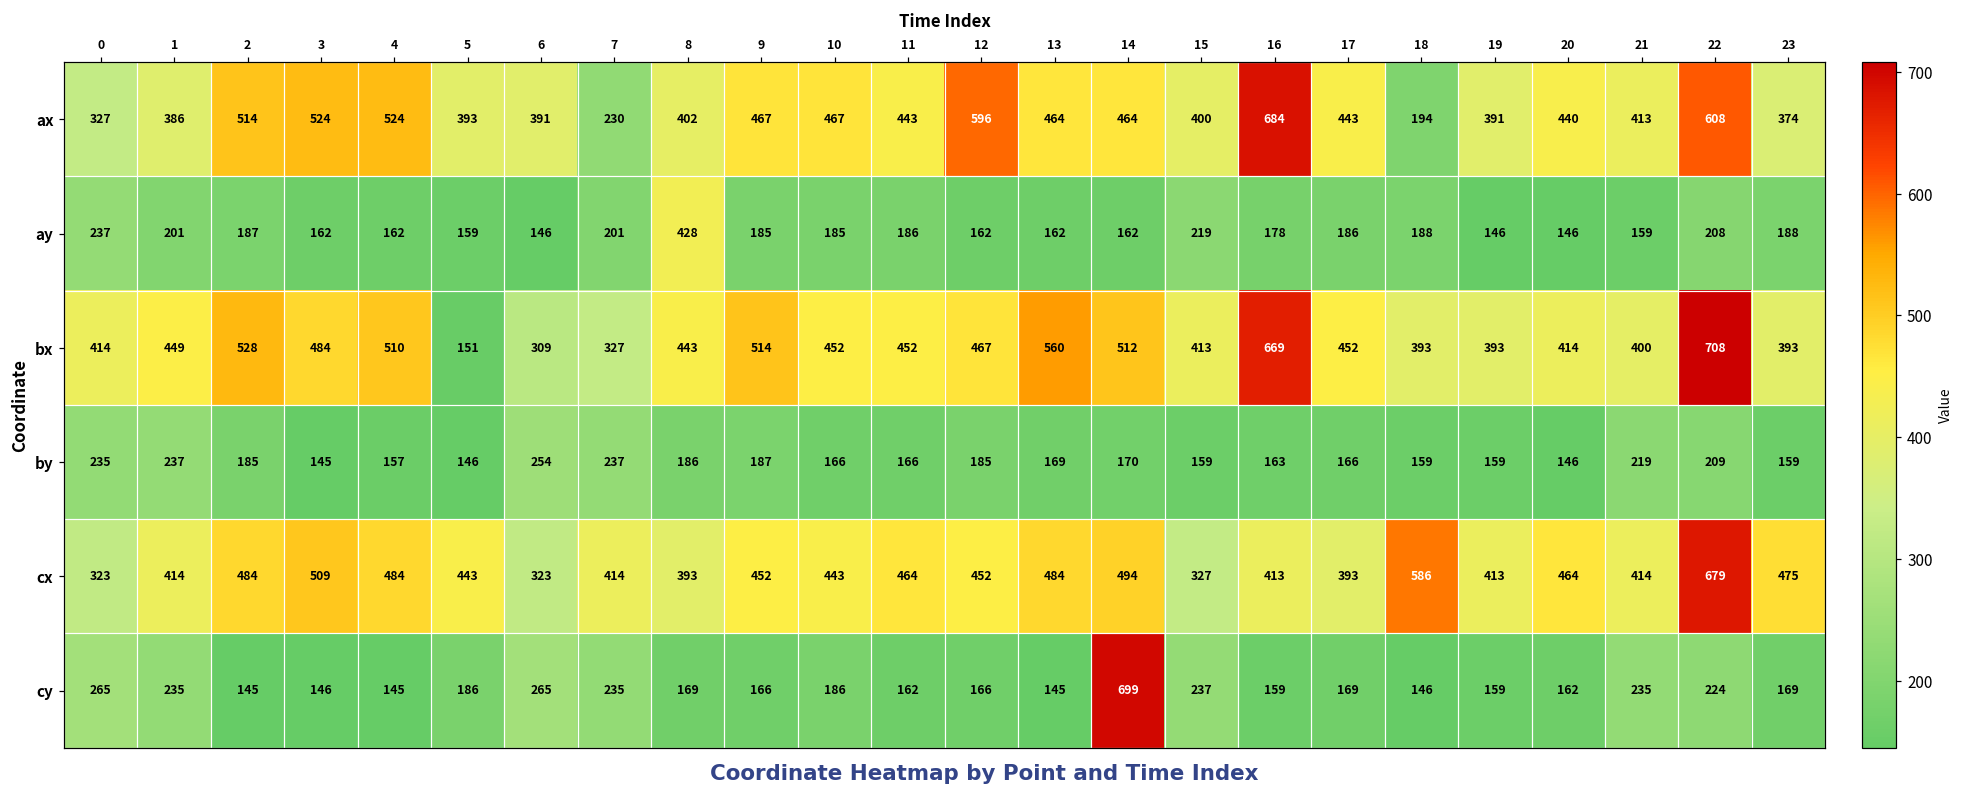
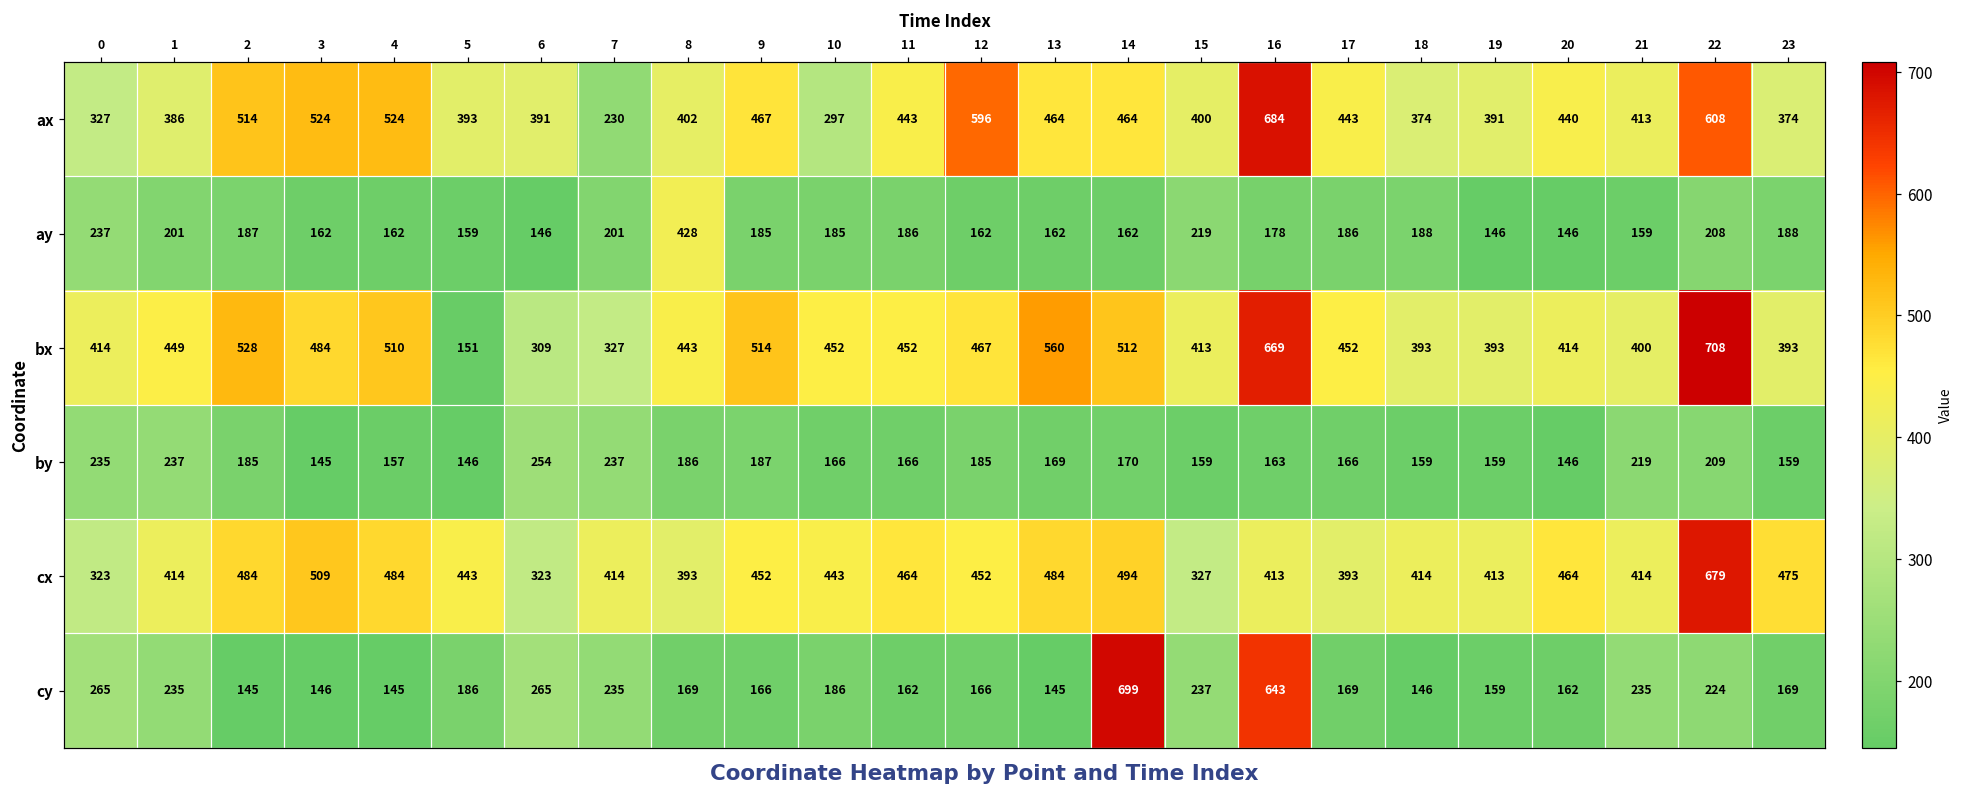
  {
    "ax": {
      "0": 327,
      "1": 386,
      "2": 514,
      "3": 524,
      "4": 524,
      "5": 393,
      "6": 391,
      "7": 230,
      "8": 402,
      "9": 467,
-     "10": 467,
+     "10": 297,
      "11": 443,
      "12": 596,
      "13": 464,
      "14": 464,
      "15": 400,
      "16": 684,
      "17": 443,
-     "18": 194,
+     "18": 374,
      "19": 391,
      "20": 440,
      "21": 413,
      "22": 608,
      "23": 374
    },
    "ay": {
      "0": 237,
      "1": 201,
      "2": 187,
      "3": 162,
      "4": 162,
      "5": 159,
      "6": 146,
      "7": 201,
      "8": 428,
      "9": 185,
      "10": 185,
      "11": 186,
      "12": 162,
      "13": 162,
      "14": 162,
      "15": 219,
      "16": 178,
      "17": 186,
      "18": 188,
      "19": 146,
      "20": 146,
      "21": 159,
      "22": 208,
      "23": 188
    },
    "bx": {
      "0": 414,
      "1": 449,
      "2": 528,
      "3": 484,
      "4": 510,
      "5": 151,
      "6": 309,
      "7": 327,
      "8": 443,
      "9": 514,
      "10": 452,
      "11": 452,
      "12": 467,
      "13": 560,
      "14": 512,
      "15": 413,
      "16": 669,
      "17": 452,
      "18": 393,
      "19": 393,
      "20": 414,
      "21": 400,
      "22": 708,
      "23": 393
    },
    "by": {
      "0": 235,
      "1": 237,
      "2": 185,
      "3": 145,
      "4": 157,
      "5": 146,
      "6": 254,
      "7": 237,
      "8": 186,
      "9": 187,
      "10": 166,
      "11": 166,
      "12": 185,
      "13": 169,
      "14": 170,
      "15": 159,
      "16": 163,
      "17": 166,
      "18": 159,
      "19": 159,
      "20": 146,
      "21": 219,
      "22": 209,
      "23": 159
    },
    "cx": {
      "0": 323,
      "1": 414,
      "2": 484,
      "3": 509,
      "4": 484,
      "5": 443,
      "6": 323,
      "7": 414,
      "8": 393,
      "9": 452,
      "10": 443,
      "11": 464,
      "12": 452,
      "13": 484,
      "14": 494,
      "15": 327,
      "16": 413,
      "17": 393,
-     "18": 586,
+     "18": 414,
      "19": 413,
      "20": 464,
      "21": 414,
      "22": 679,
      "23": 475
    },
    "cy": {
      "0": 265,
      "1": 235,
      "2": 145,
      "3": 146,
      "4": 145,
      "5": 186,
      "6": 265,
      "7": 235,
      "8": 169,
      "9": 166,
      "10": 186,
      "11": 162,
      "12": 166,
      "13": 145,
      "14": 699,
      "15": 237,
-     "16": 159,
+     "16": 643,
      "17": 169,
      "18": 146,
      "19": 159,
      "20": 162,
      "21": 235,
      "22": 224,
      "23": 169
    }
  }
